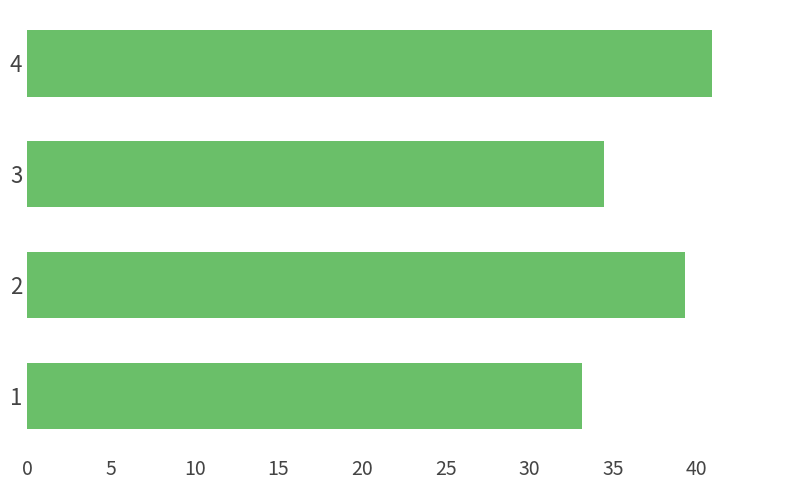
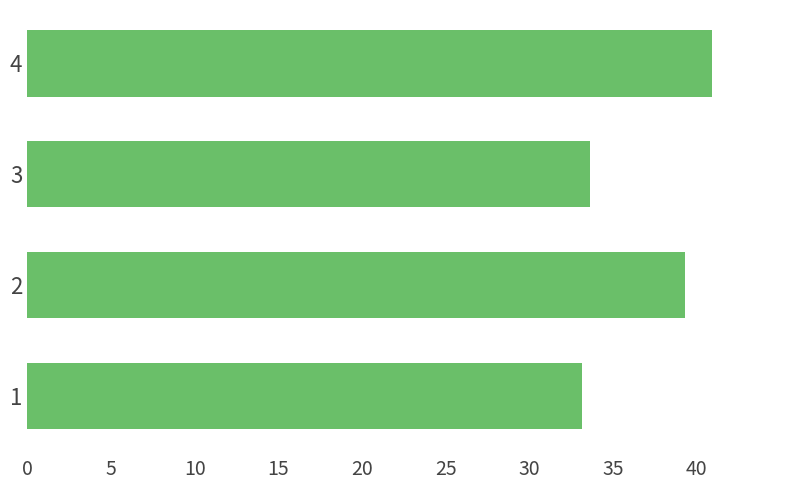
  {
    "4": 40.9,
-   "3": 34.4,
+   "3": 33.6,
    "2": 39.3,
    "1": 33.1
  }
